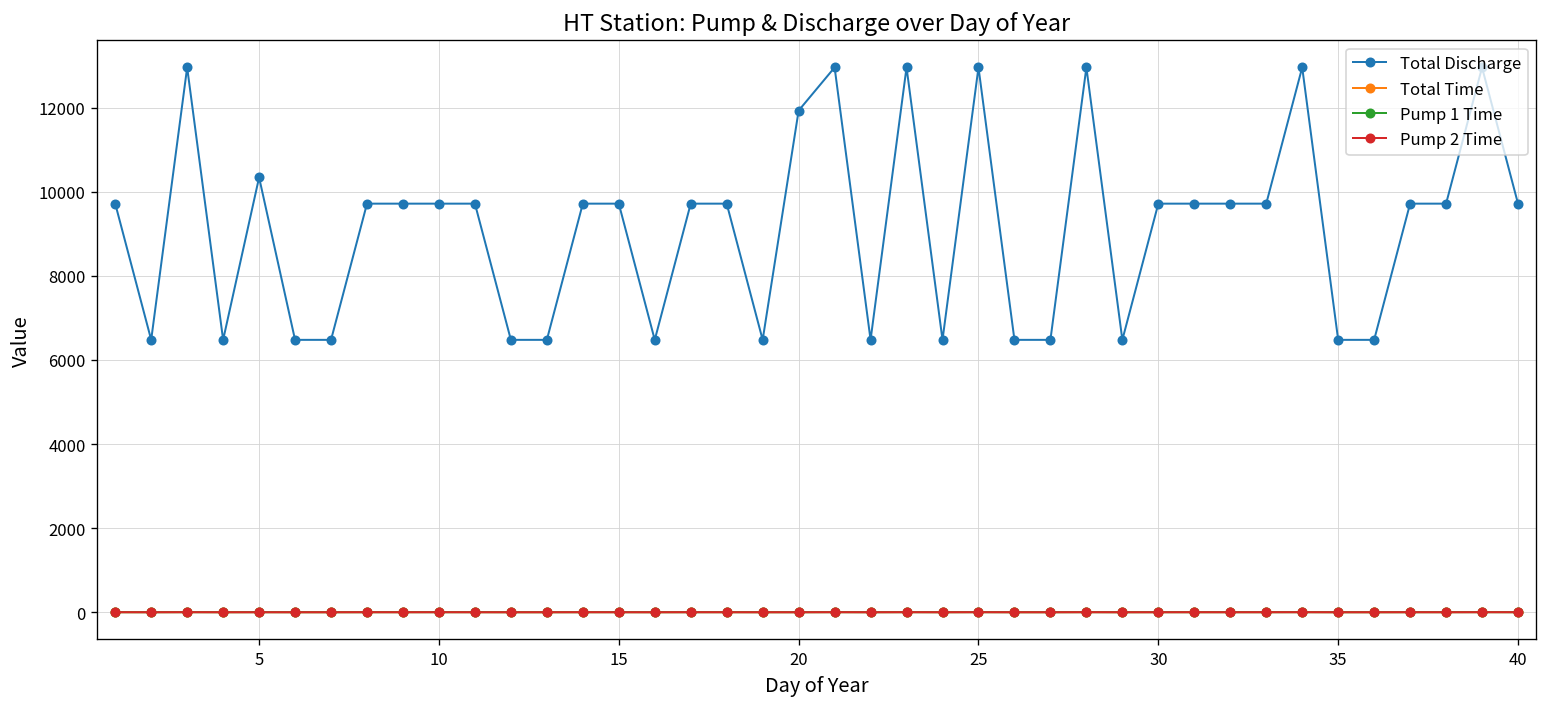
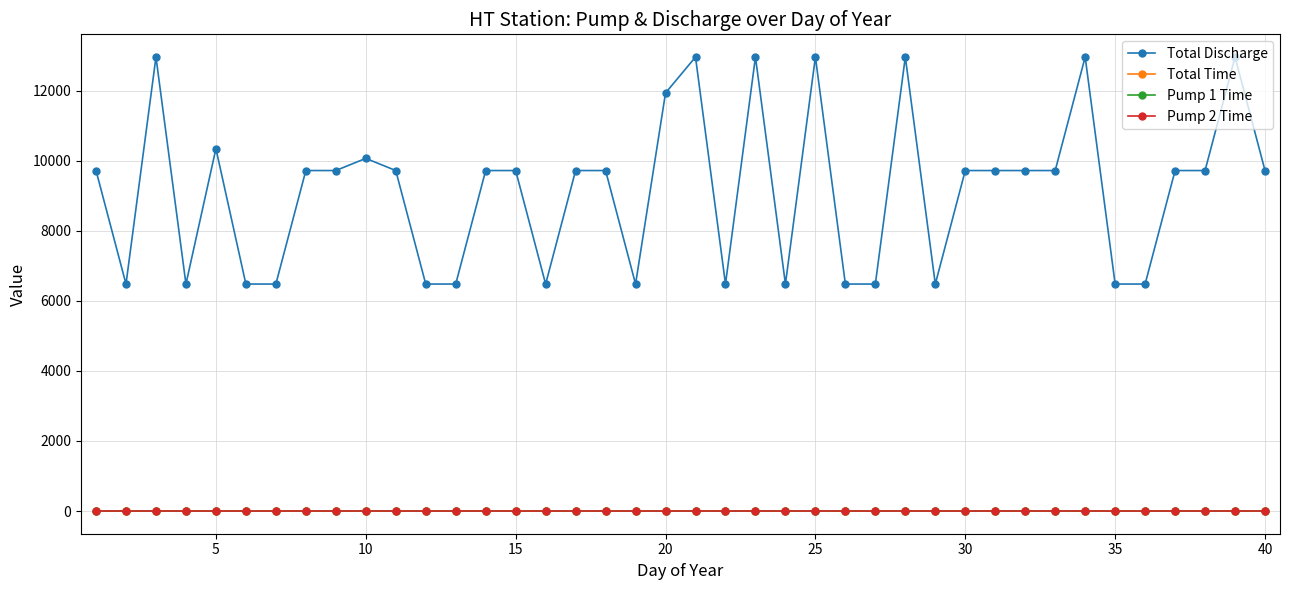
  {
    "Total Discharge": {
      "5": 10300,
-     "10": 9700,
+     "10": 10100,
      "15": 9700,
      "20": 11900,
      "25": 13000,
      "30": 9700,
      "35": 6500,
      "40": 9700
    },
    "Pump 2 Time": {
      "5": 0,
      "10": 0,
      "15": 0,
      "20": 0,
      "25": 0,
      "30": 0,
      "35": 0,
      "40": 0
    }
  }
